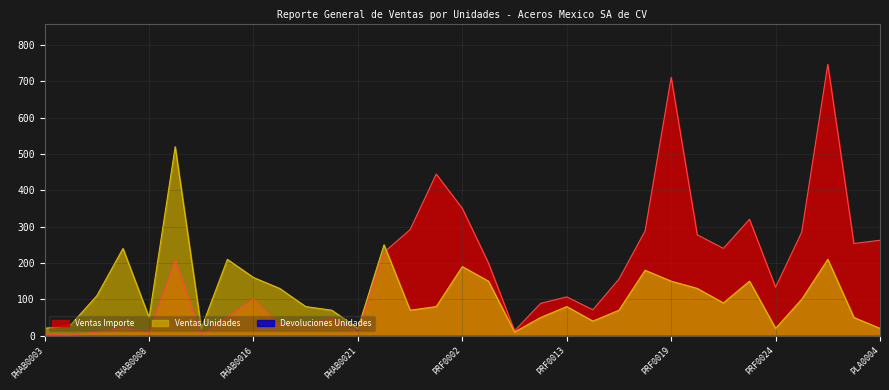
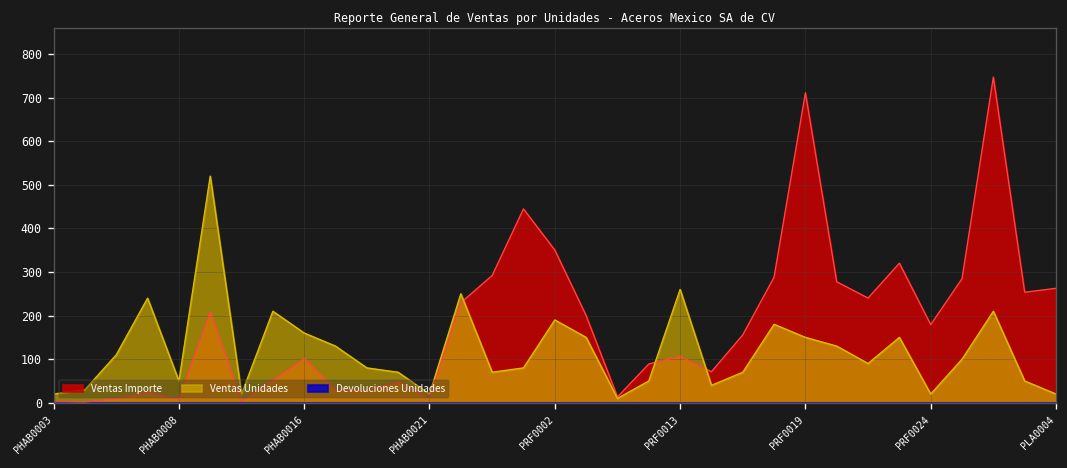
  {
    "Ventas Importe": {
      "PHAB0008": 10,
      "PHAB0016": 100,
      "PRF0002": 350,
      "PRF0013": 110,
      "PRF0019": 710,
-     "PRF0024": 130,
+     "PRF0024": 180,
      "PLA0004": 260
    },
    "Ventas Unidades": {
      "PHAB0003": 20,
      "PHAB0016": 160,
      "PRF0002": 190,
-     "PRF0013": 80,
+     "PRF0013": 260,
      "PRF0019": 150,
      "PRF0024": 20,
      "PLA0004": 20
    },
    "Devoluciones Unidades": {
      "PHAB0008": 0,
      "PHAB0016": 0,
      "PHAB0021": 0,
      "PRF0002": 0,
      "PRF0013": 0,
      "PRF0019": 0,
      "PRF0024": 0,
      "PLA0004": 0
    }
  }
